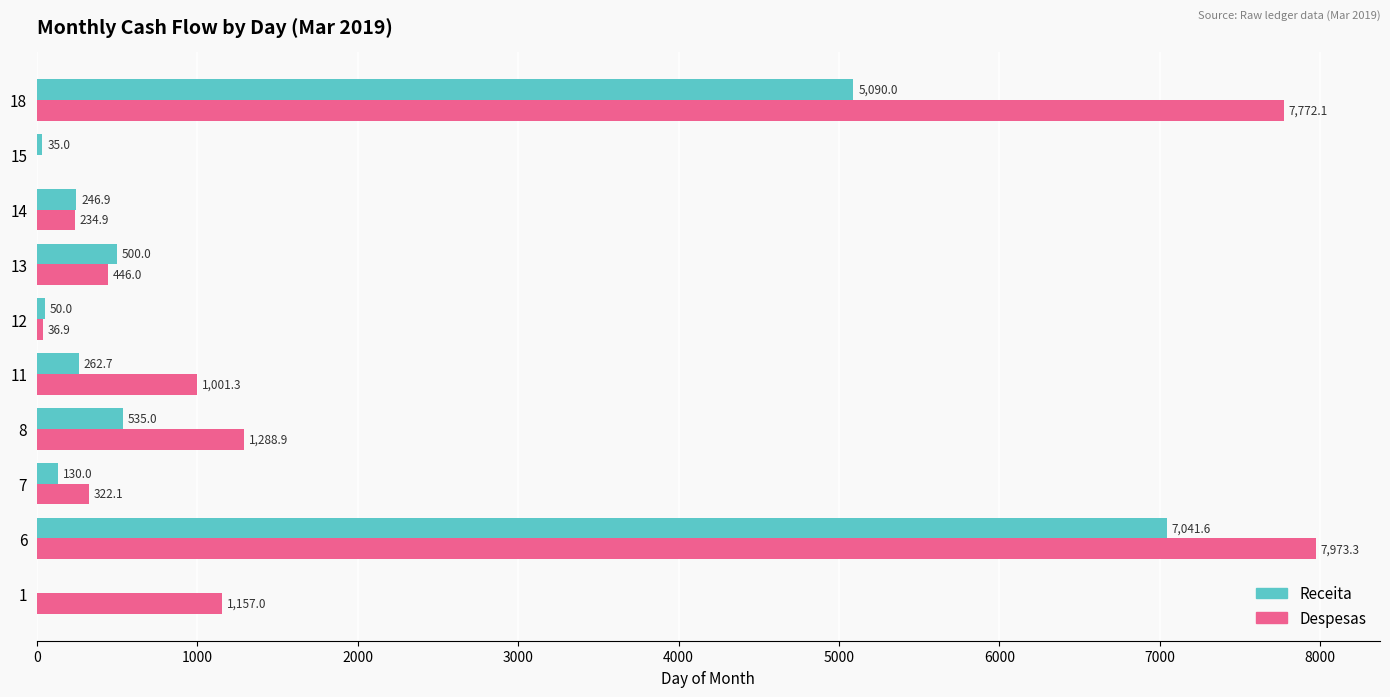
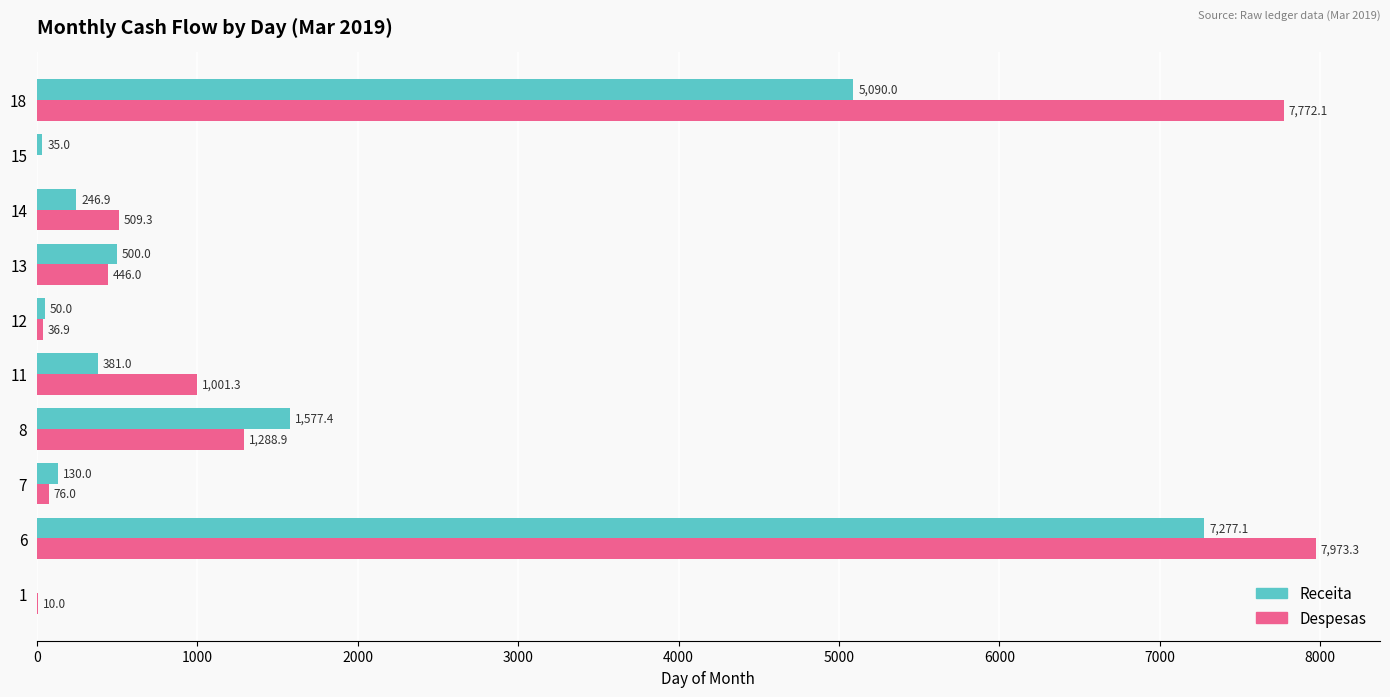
  {
    "Receita": {
      "18": "5,090.0",
      "15": "35.0",
      "14": "246.9",
      "13": "500.0",
      "12": "50.0",
-     "11": "262.7",
-     "8": "535.0",
+     "11": "381.0",
+     "8": "1,577.4",
      "7": "130.0",
-     "6": "7,041.6"
+     "6": "7,277.1"
    },
    "Despesas": {
      "18": "7,772.1",
-     "14": "234.9",
+     "14": "509.3",
      "13": "446.0",
      "12": "36.9",
      "11": "1,001.3",
      "8": "1,288.9",
-     "7": "322.1",
+     "7": "76.0",
      "6": "7,973.3",
-     "1": "1,157.0"
+     "1": "10.0"
    }
  }
